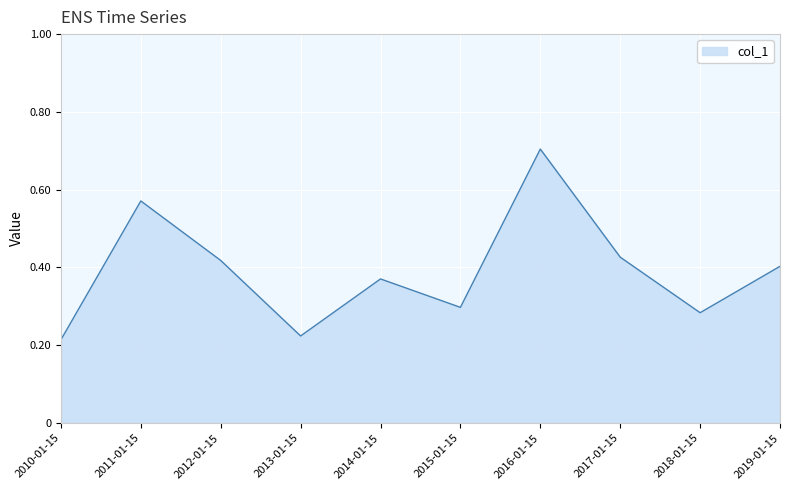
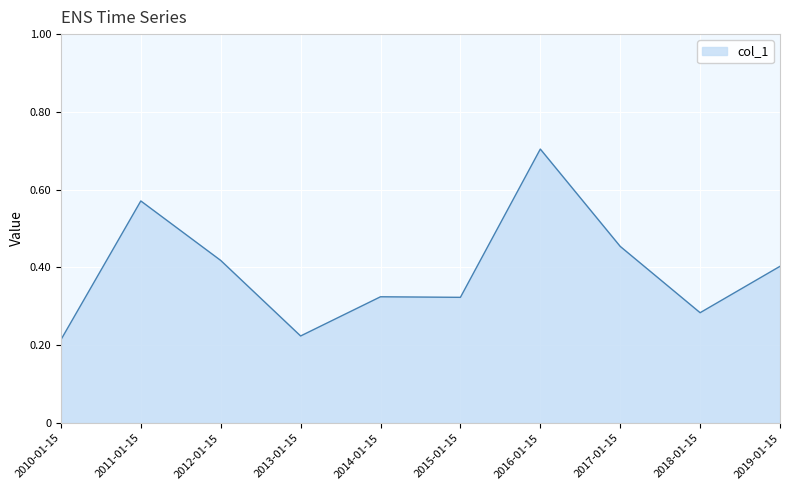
  {
    "2010-01-15": 0.21,
    "2011-01-15": 0.57,
    "2012-01-15": 0.42,
    "2013-01-15": 0.22,
-   "2014-01-15": 0.37,
-   "2015-01-15": 0.30,
+   "2014-01-15": 0.32,
+   "2015-01-15": 0.32,
    "2016-01-15": 0.70,
-   "2017-01-15": 0.43,
+   "2017-01-15": 0.45,
    "2018-01-15": 0.28,
    "2019-01-15": 0.40
  }
